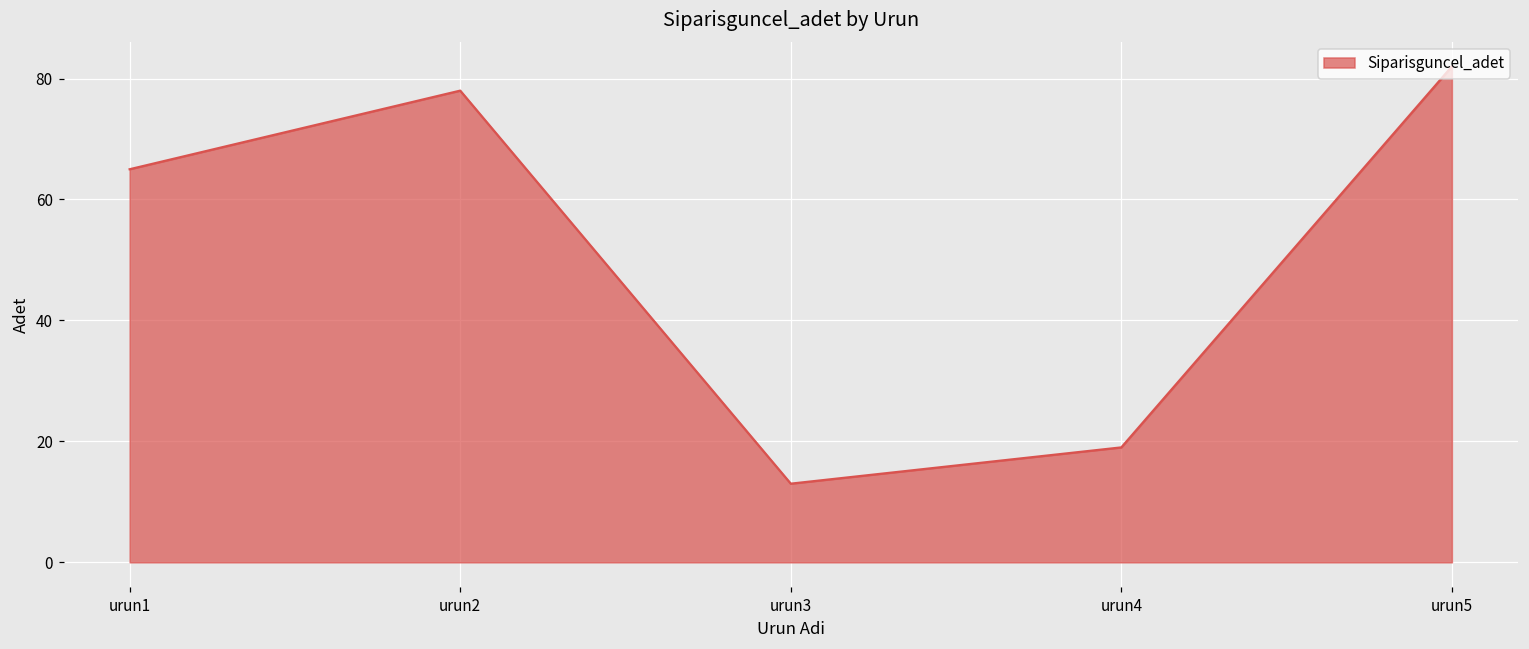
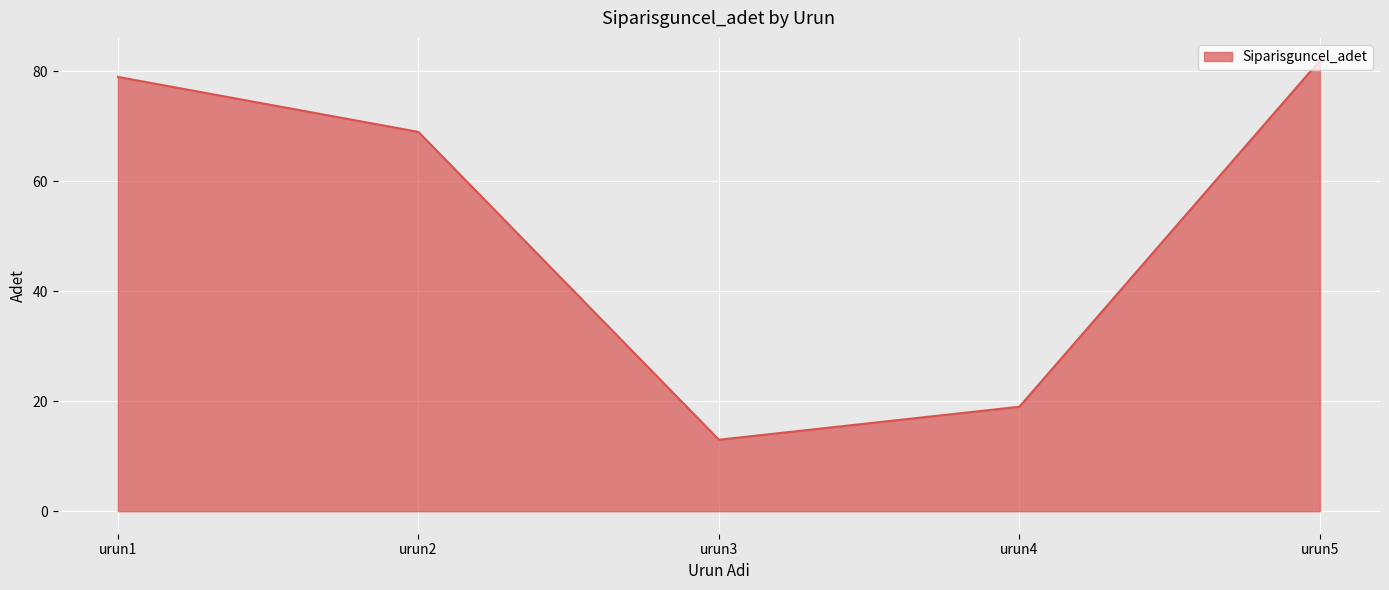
  {
-   "urun1": 65,
-   "urun2": 78,
+   "urun1": 79,
+   "urun2": 69,
    "urun3": 13,
    "urun4": 19
  }
